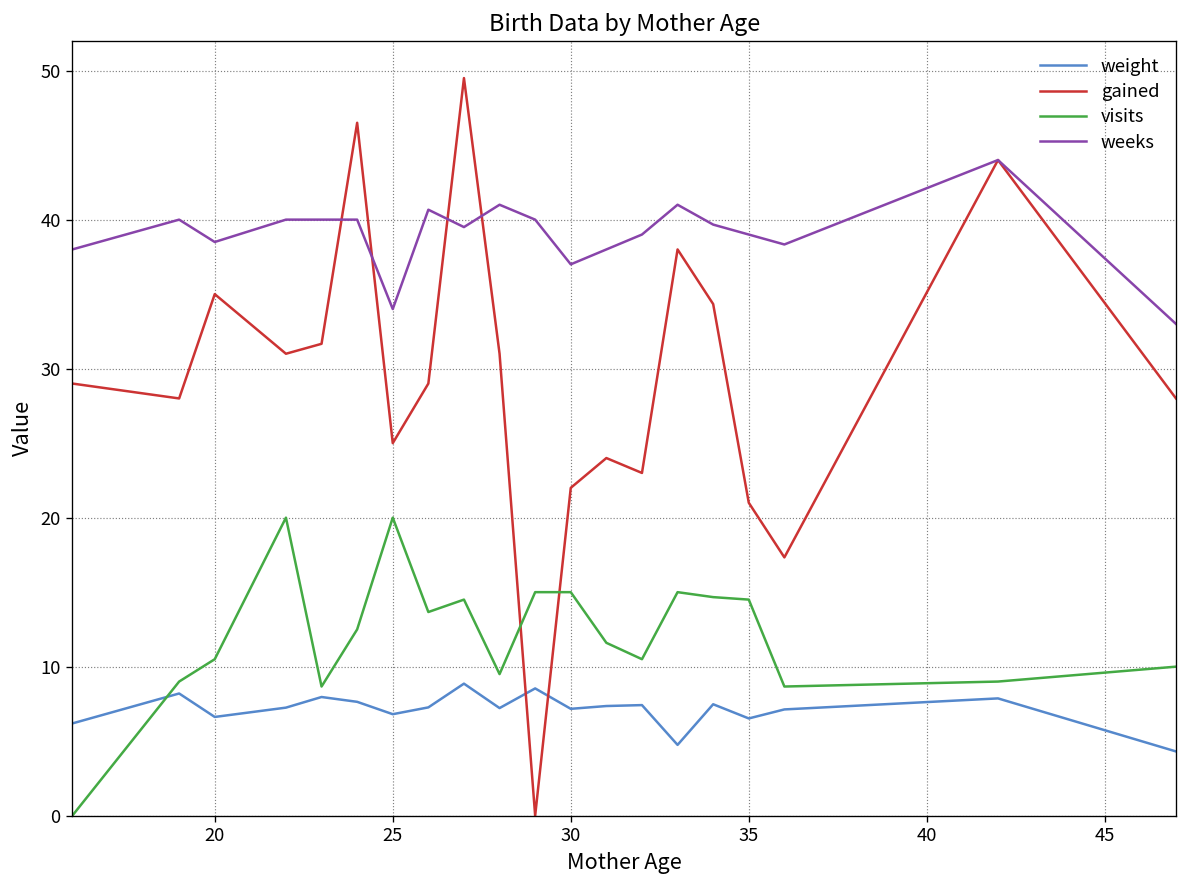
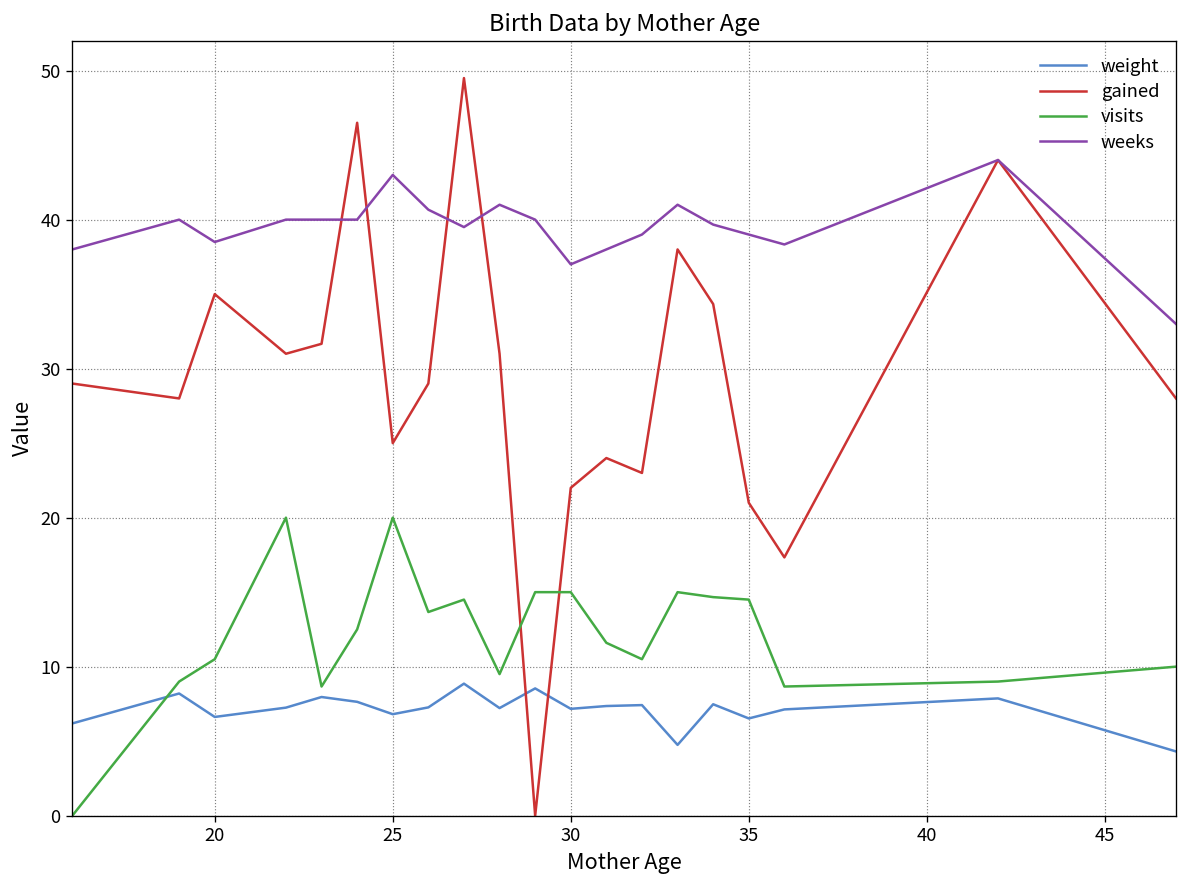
  {
    "weight": {
      "20": 6.6,
      "25": 7,
      "30": 7,
      "35": 6.5
    },
    "gained": {
      "20": 35,
      "25": 25,
      "30": 22,
      "35": 21
    },
    "visits": {
      "20": 10.5,
      "25": 20,
      "30": 15,
      "35": 14.5
    },
    "weeks": {
      "20": 38.5,
-     "25": 34,
+     "25": 43,
      "30": 37,
      "35": 39
    }
  }
